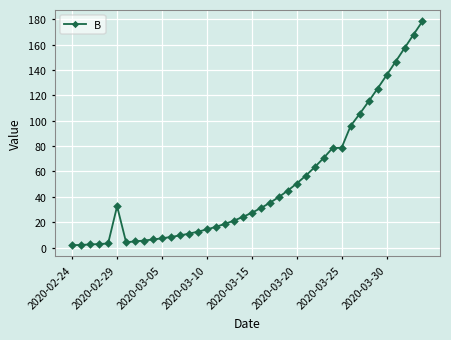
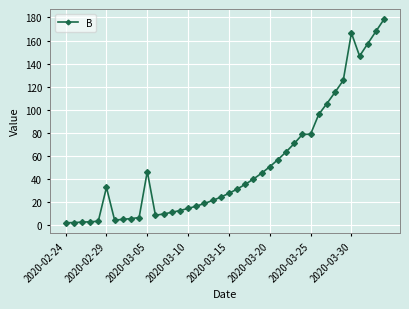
  {
    "2020-02-24": 2,
    "2020-02-29": 33,
-   "2020-03-05": 7,
+   "2020-03-05": 46,
    "2020-03-10": 14,
    "2020-03-15": 27,
    "2020-03-20": 51,
    "2020-03-25": 79,
-   "2020-03-30": 136
+   "2020-03-30": 167
  }
